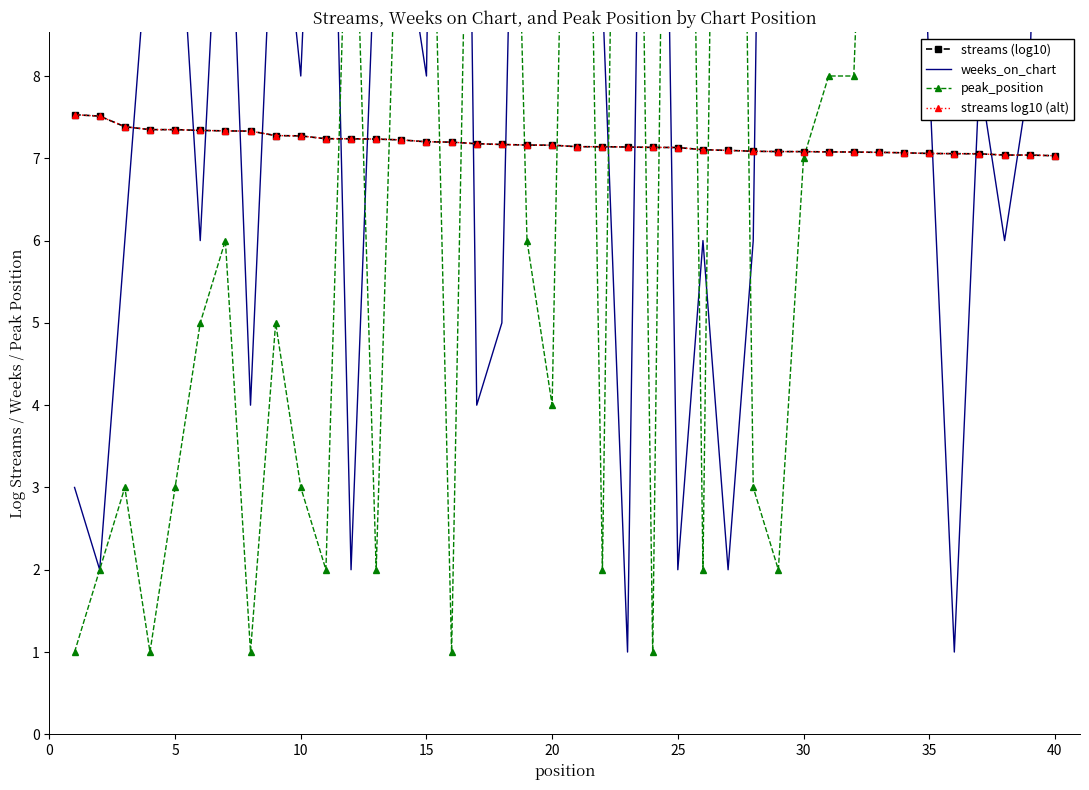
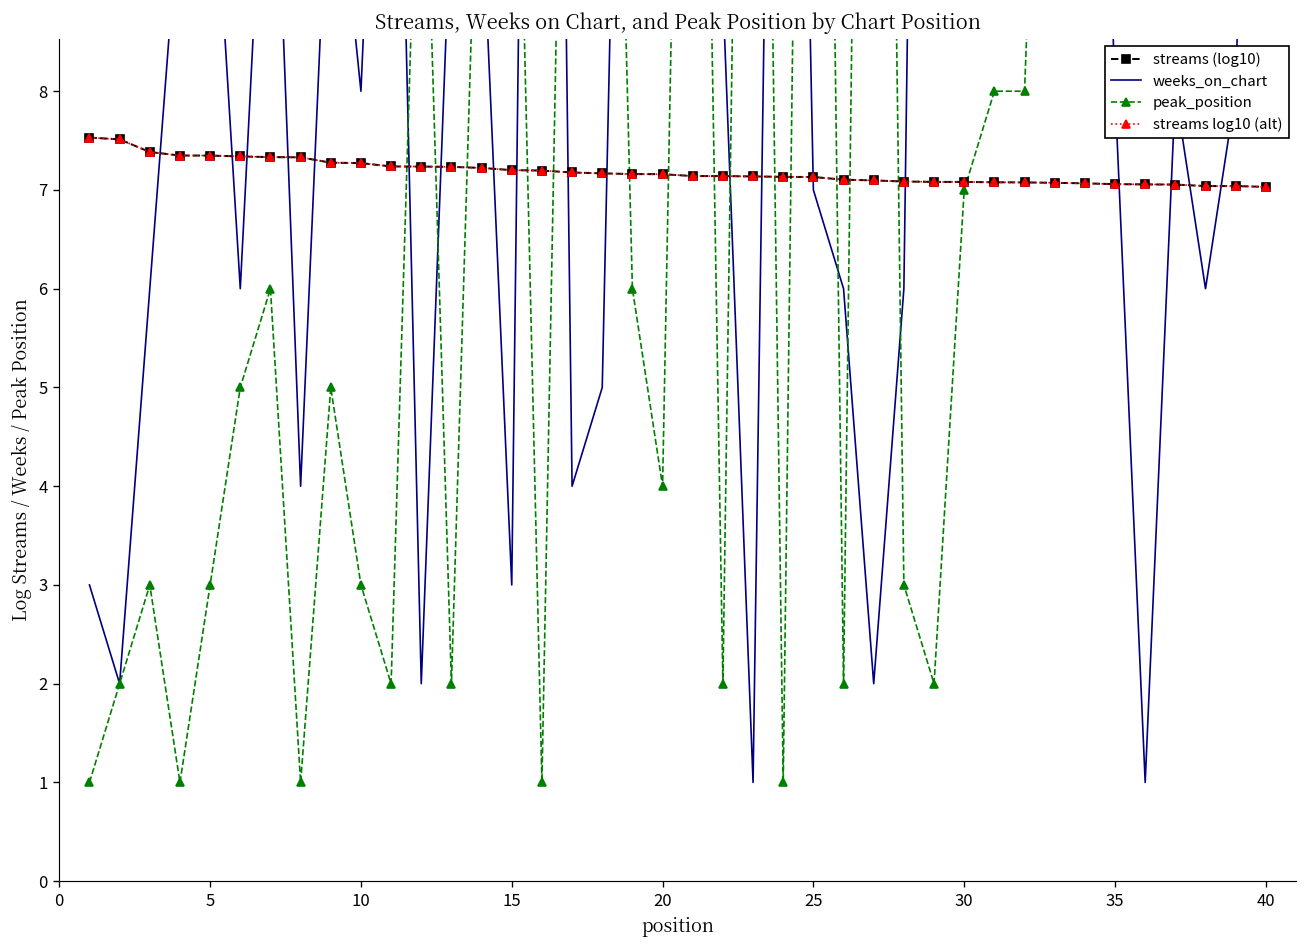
  {
    "streams log10 (alt)": {
      "5": 7.3,
      "10": 7.3,
      "15": 7.2,
      "20": 7.2,
      "25": 7.1,
      "30": 7.1,
      "35": 7.1,
      "40": 7.0
    },
    "weeks_on_chart": {
      "10": 8,
-     "15": 8,
-     "25": 2
+     "15": 3,
+     "25": 7
    },
    "peak_position": {
      "5": 3,
      "10": 3,
      "20": 4,
      "30": 7
    }
  }
